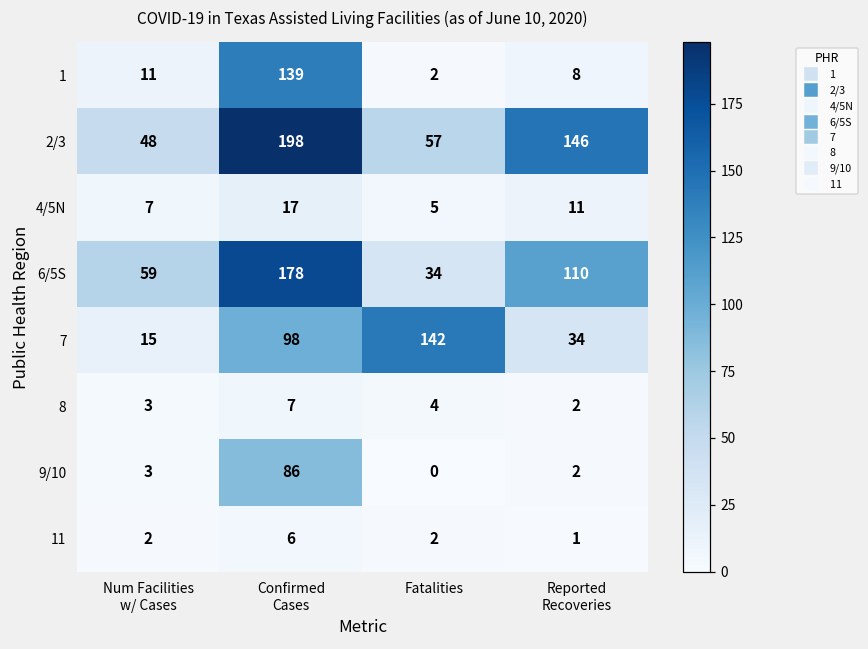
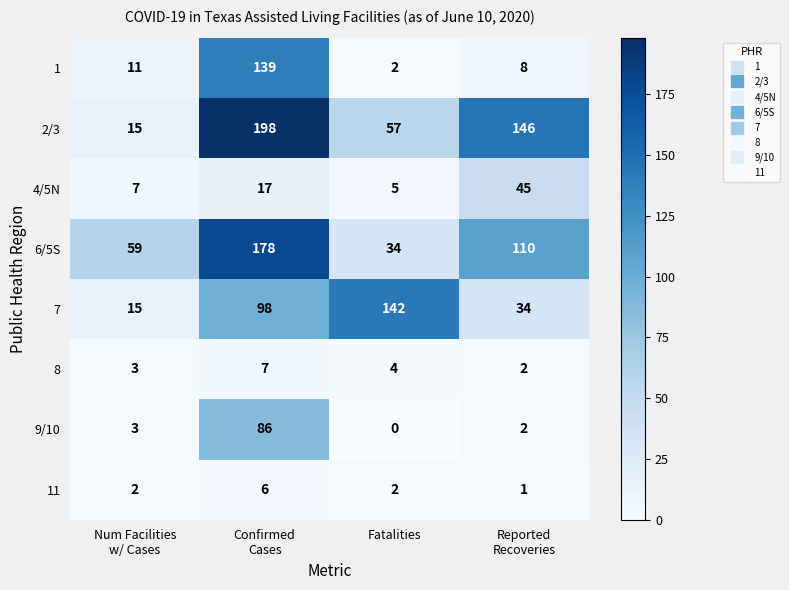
  {
    "1": {
      "Num Facilities w/ Cases": 11,
      "Confirmed Cases": 139,
      "Fatalities": 2,
      "Reported Recoveries": 8
    },
    "2/3": {
-     "Num Facilities w/ Cases": 48,
+     "Num Facilities w/ Cases": 15,
      "Confirmed Cases": 198,
      "Fatalities": 57,
      "Reported Recoveries": 146
    },
    "4/5N": {
      "Num Facilities w/ Cases": 7,
      "Confirmed Cases": 17,
      "Fatalities": 5,
-     "Reported Recoveries": 11
+     "Reported Recoveries": 45
    },
    "6/5S": {
      "Num Facilities w/ Cases": 59,
      "Confirmed Cases": 178,
      "Fatalities": 34,
      "Reported Recoveries": 110
    },
    "7": {
      "Num Facilities w/ Cases": 15,
      "Confirmed Cases": 98,
      "Fatalities": 142,
      "Reported Recoveries": 34
    },
    "8": {
      "Num Facilities w/ Cases": 3,
      "Confirmed Cases": 7,
      "Fatalities": 4,
      "Reported Recoveries": 2
    },
    "9/10": {
      "Num Facilities w/ Cases": 3,
      "Confirmed Cases": 86,
      "Fatalities": 0,
      "Reported Recoveries": 2
    },
    "11": {
      "Num Facilities w/ Cases": 2,
      "Confirmed Cases": 6,
      "Fatalities": 2,
      "Reported Recoveries": 1
    }
  }
